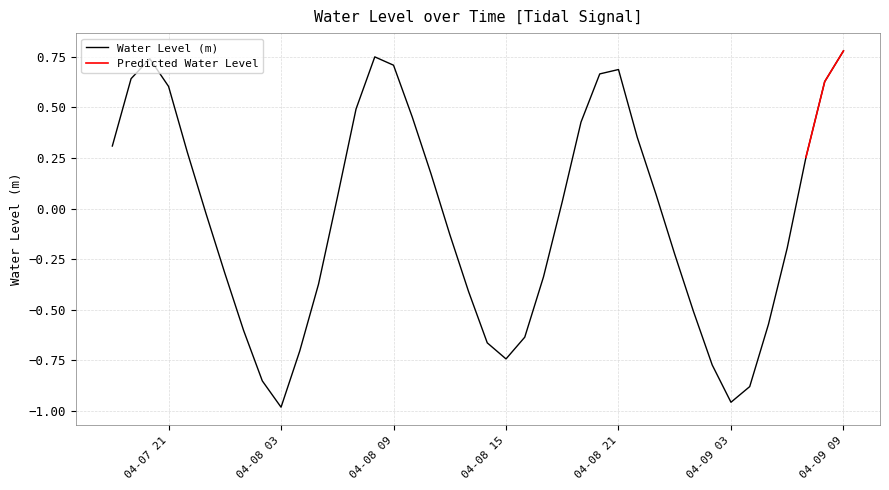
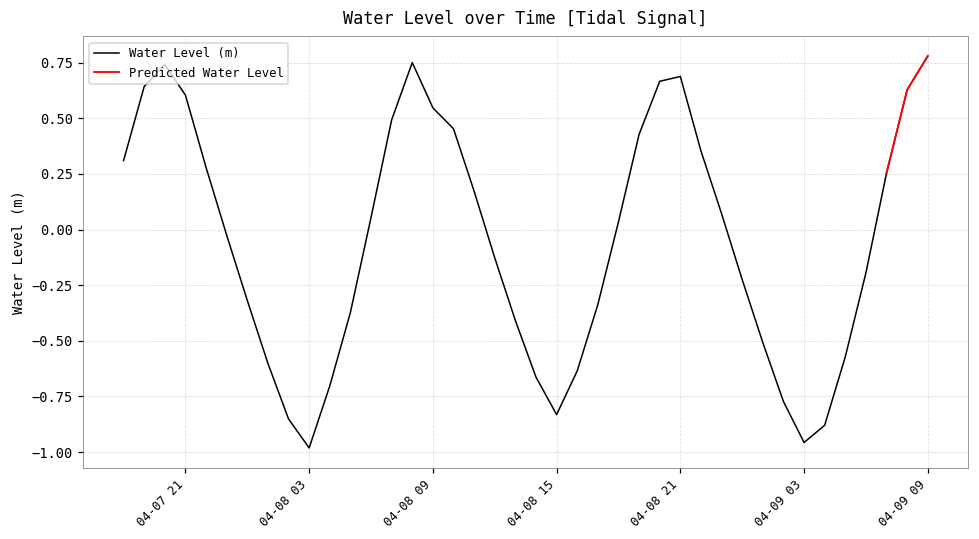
  {
    "Water Level (m)": {
      "04-07 21": 0.60,
      "04-08 03": -0.98,
-     "04-08 09": 0.71,
-     "04-08 15": -0.74,
+     "04-08 09": 0.55,
+     "04-08 15": -0.83,
      "04-08 21": 0.69,
      "04-09 03": -0.96
    }
  }
